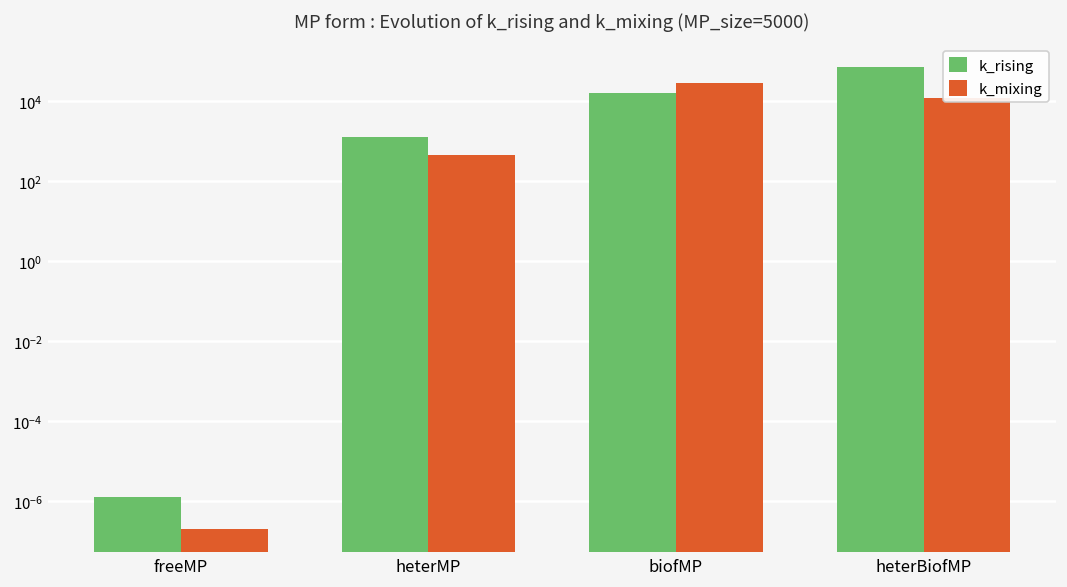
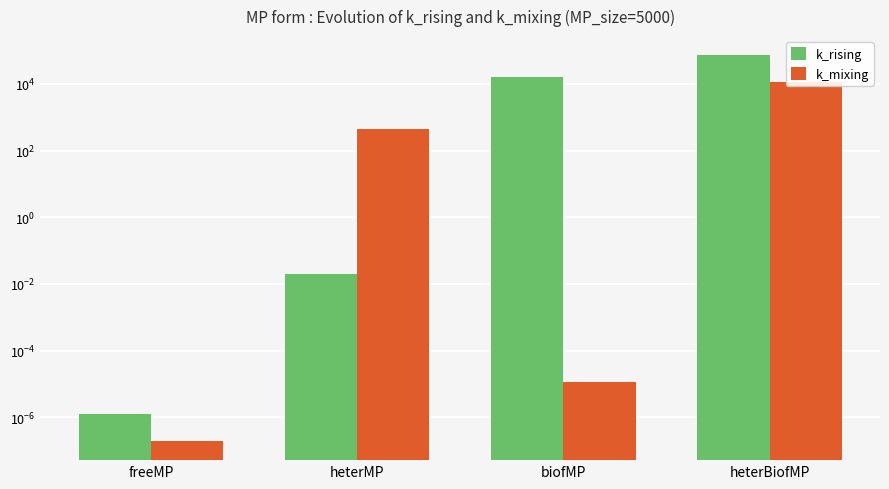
  {
    "k_rising": {
      "freeMP": 0.0000013,
-     "heterMP": 1300,
+     "heterMP": 0.02,
      "biofMP": 20000,
      "heterBiofMP": 70000
    },
    "k_mixing": {
      "freeMP": 0.0000002,
      "heterMP": 400,
-     "biofMP": 30000
+     "biofMP": 0
    }
  }
